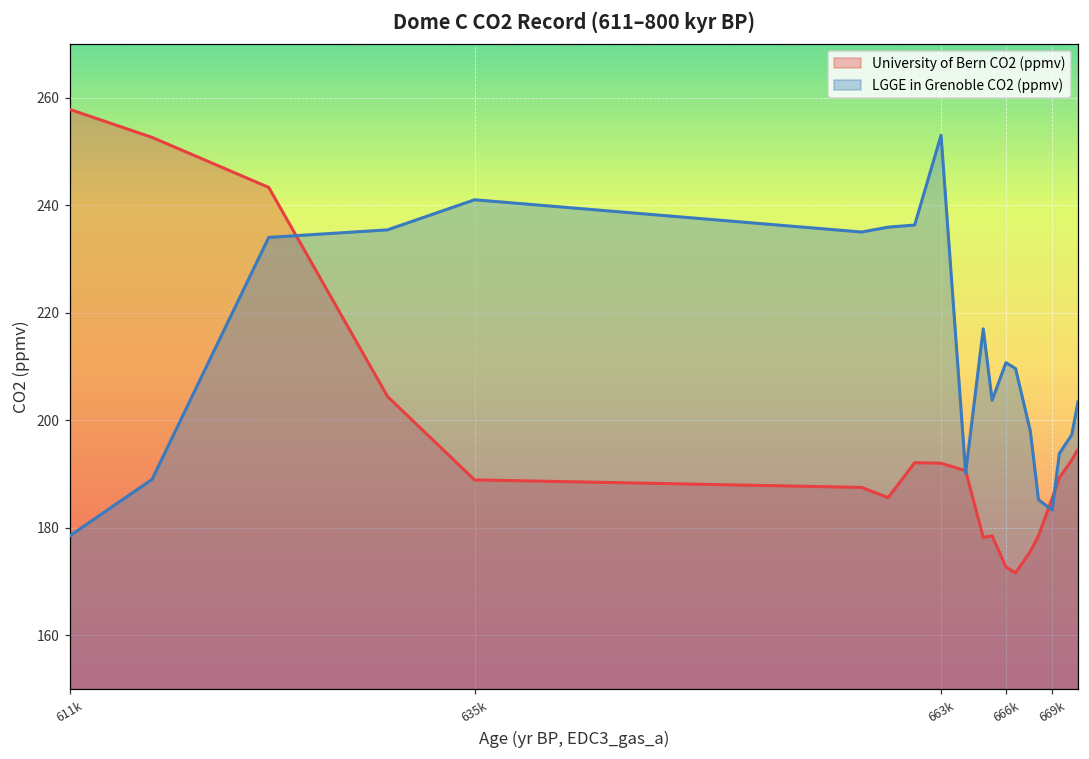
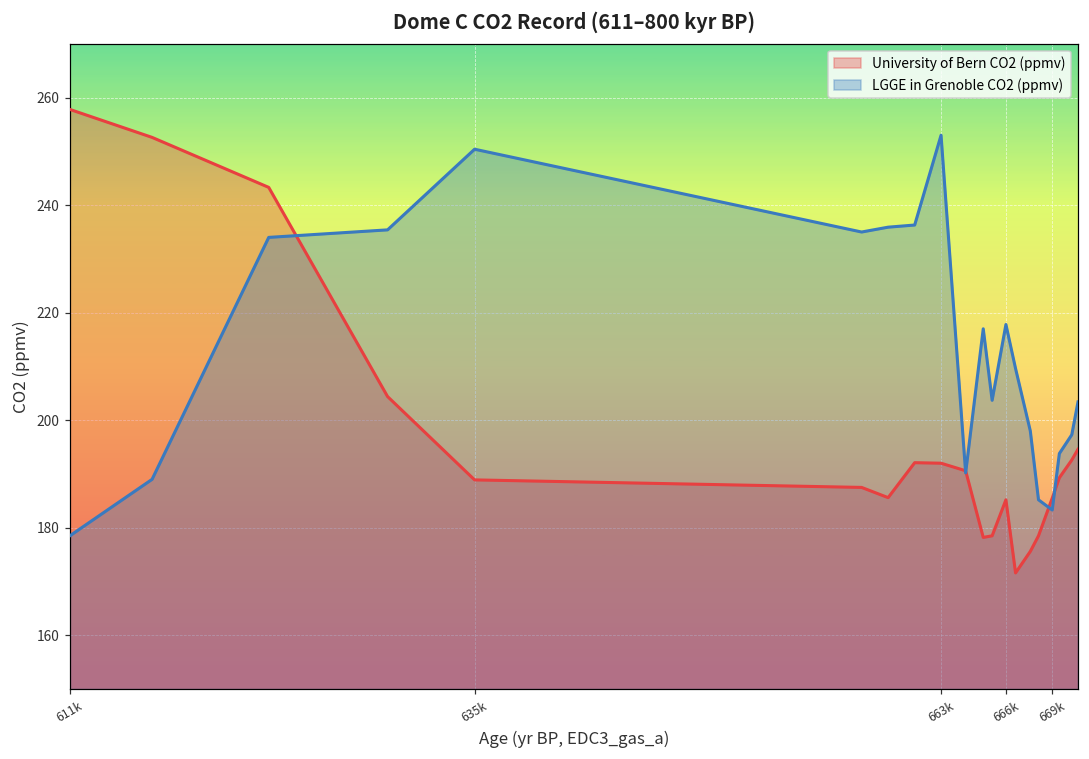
  {
    "University of Bern CO2 (ppmv)": {
      "611k": 258,
      "635k": 189,
      "663k": 192,
-     "666k": 173,
+     "666k": 185,
      "669k": 186
    },
    "LGGE in Grenoble CO2 (ppmv)": {
      "611k": 179,
-     "635k": 241,
+     "635k": 250,
      "663k": 253,
-     "666k": 211,
+     "666k": 218,
      "669k": 183
    }
  }
